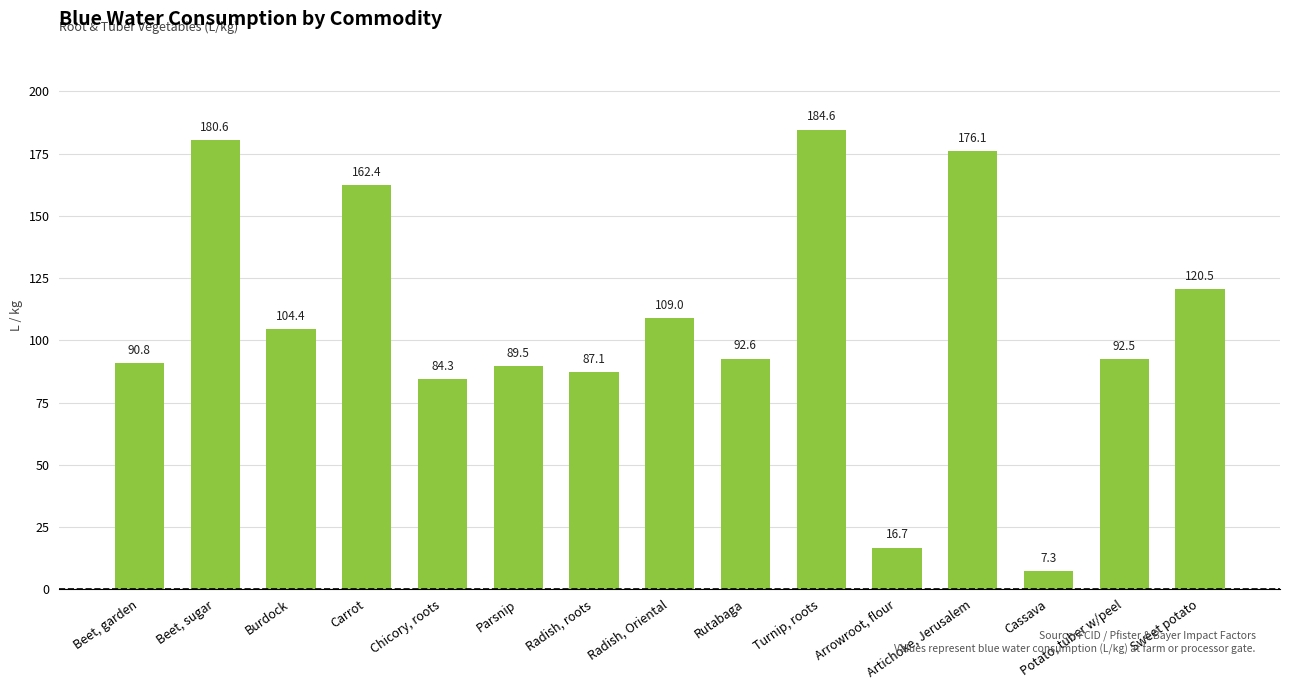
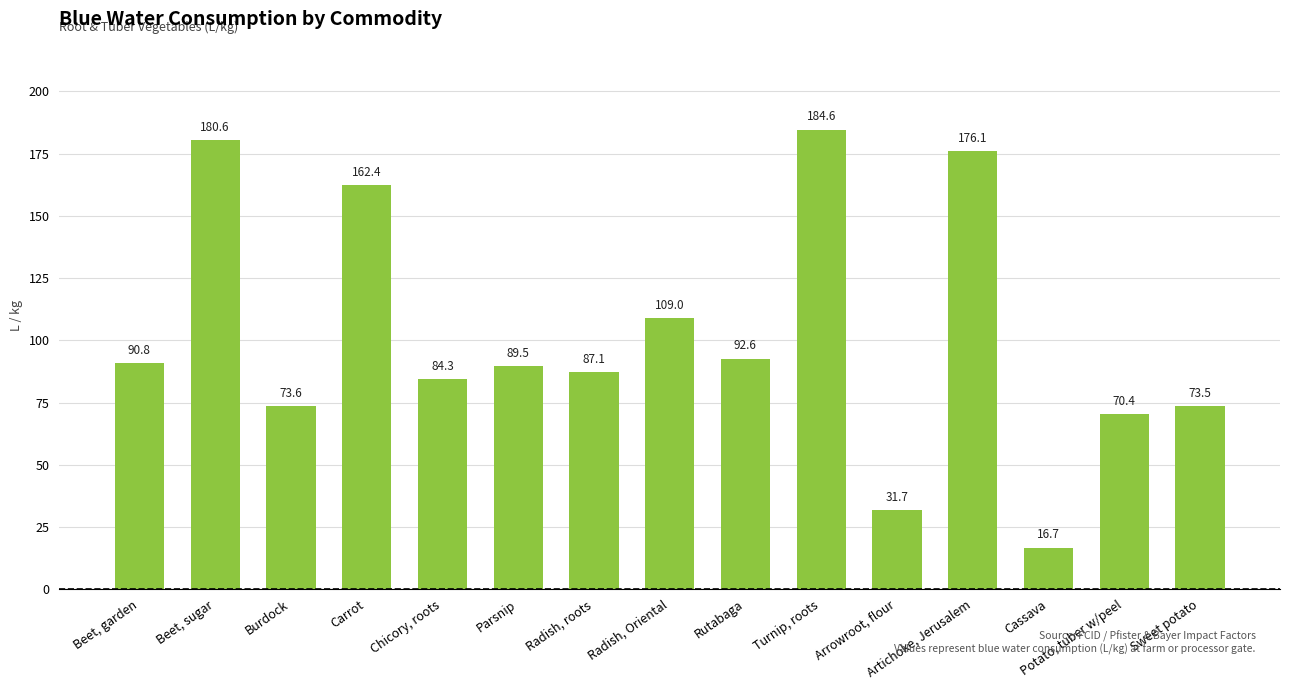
  {
    "Beet, garden": 90.8,
    "Beet, sugar": 180.6,
-   "Burdock": 104.4,
+   "Burdock": 73.6,
    "Carrot": 162.4,
    "Chicory, roots": 84.3,
    "Parsnip": 89.5,
    "Radish, roots": 87.1,
    "Radish, Oriental": 109.0,
    "Rutabaga": 92.6,
    "Turnip, roots": 184.6,
-   "Arrowroot, flour": 16.7,
+   "Arrowroot, flour": 31.7,
    "Artichoke, Jerusalem": 176.1,
-   "Cassava": 7.3,
-   "Potato, tuber w/peel": 92.5,
-   "Sweet potato": 120.5
+   "Cassava": 16.7,
+   "Potato, tuber w/peel": 70.4,
+   "Sweet potato": 73.5
  }
